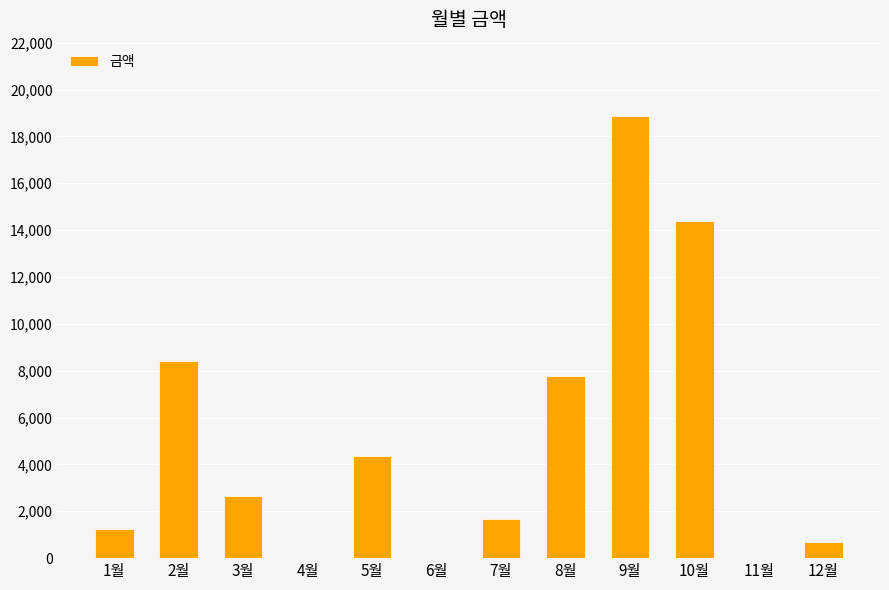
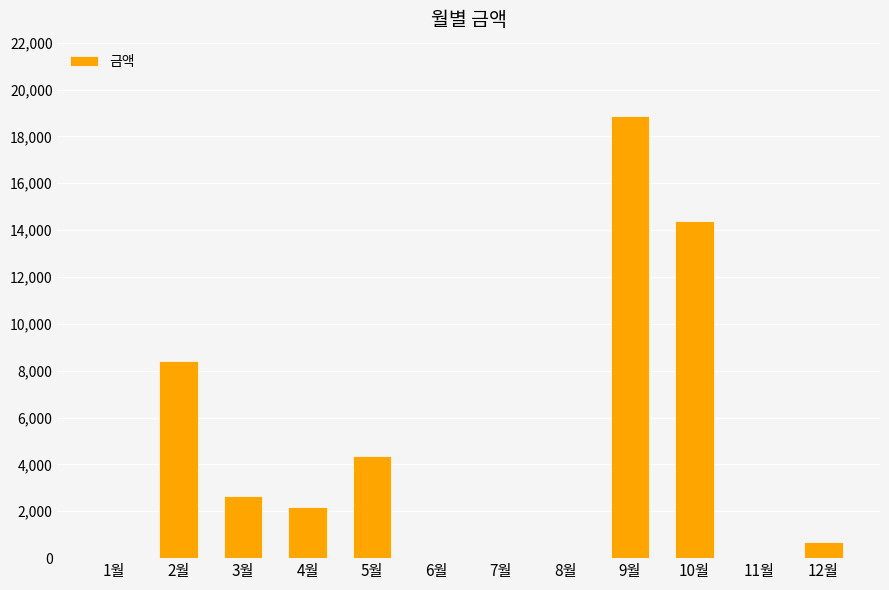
  {
-   "1월": "1,200",
+   "1월": "0",
    "2월": "8,400",
    "3월": "2,600",
-   "4월": "0",
+   "4월": "2,200",
    "5월": "4,400",
    "6월": "0",
-   "7월": "1,700",
-   "8월": "7,800",
+   "7월": "0",
+   "8월": "0",
    "9월": "18,900",
    "10월": "14,400",
    "11월": "0",
    "12월": "700"
  }
